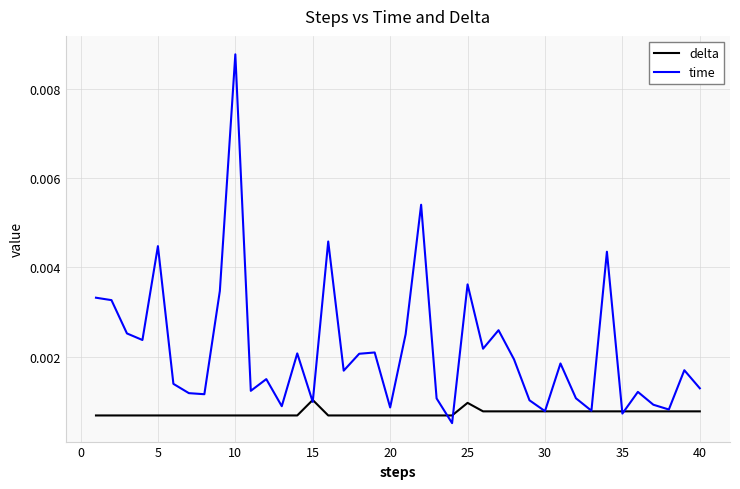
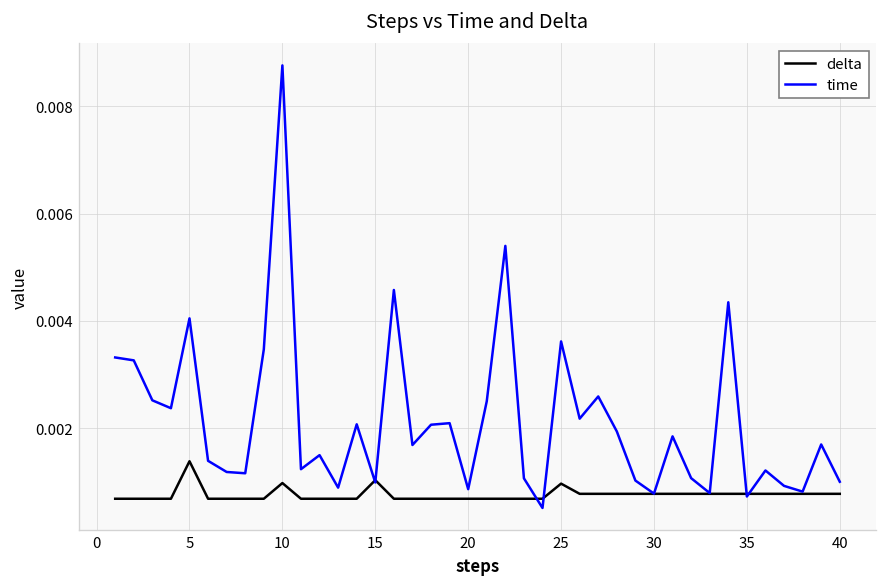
  {
    "delta": {
-     "5": 0.0007,
-     "10": 0.0007,
+     "5": 0.0014,
+     "10": 0.0010,
      "20": 0.0007,
      "25": 0.0010,
      "40": 0.0008
    },
    "time": {
-     "5": 0.0045,
+     "5": 0.0040,
      "10": 0.0088,
      "20": 0.0009,
      "25": 0.0036,
-     "40": 0.0013
+     "40": 0.0010
    }
  }
